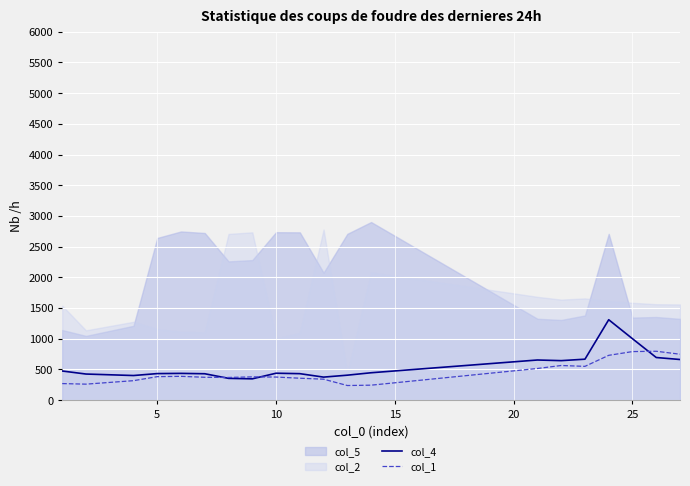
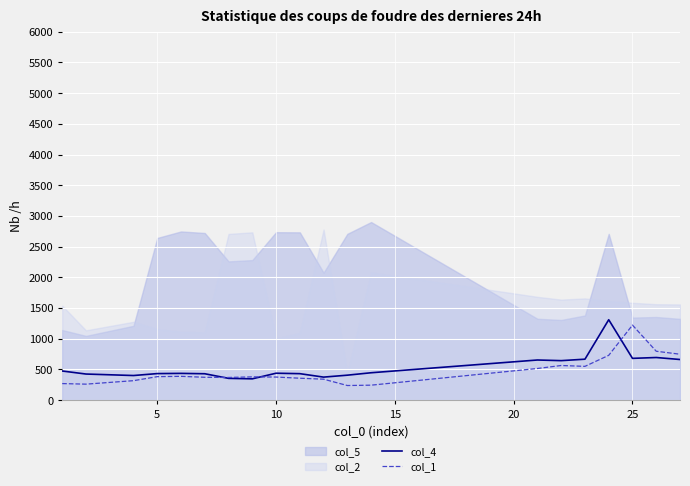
  {
    "col_4": {
      "5": 400,
      "10": 400,
-     "25": 1000
+     "25": 700
    },
    "col_1": {
      "5": 400,
      "10": 400,
-     "25": 800
+     "25": 1200
    }
  }
